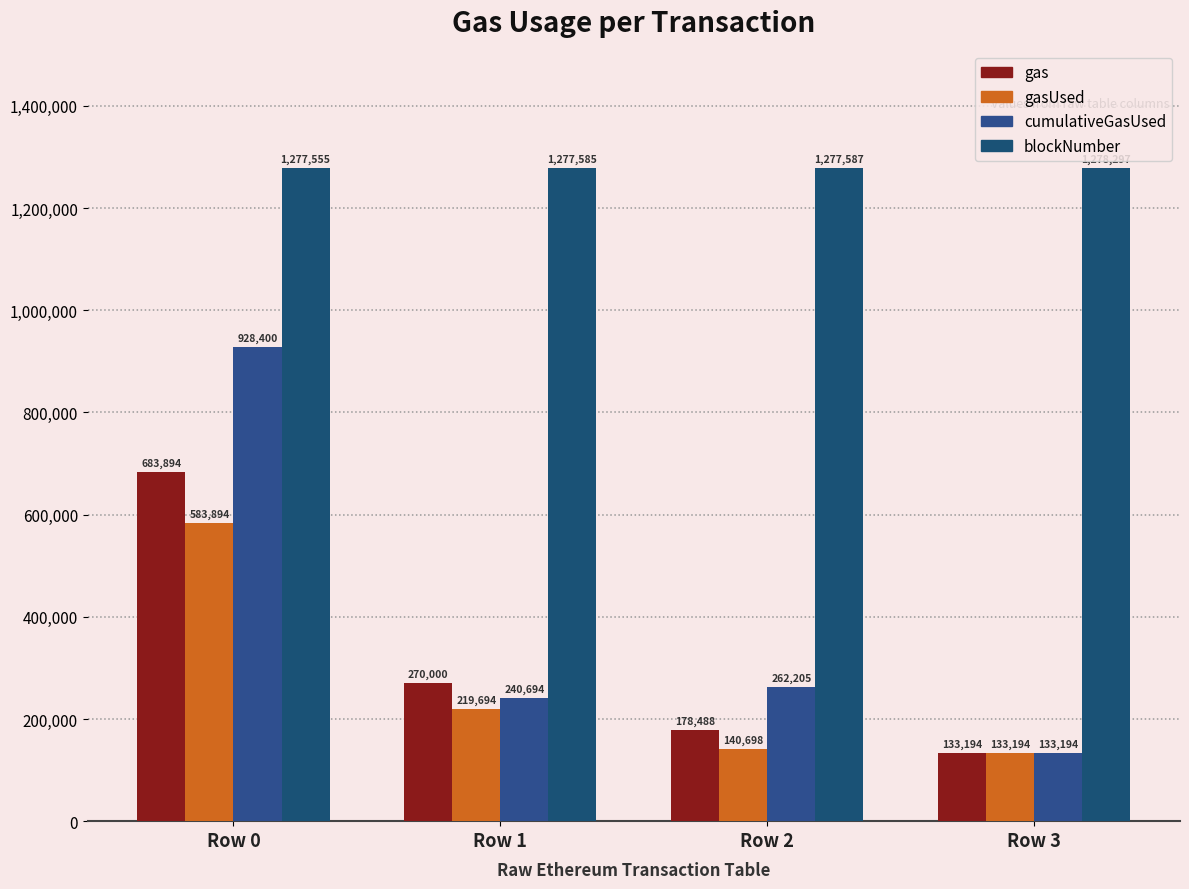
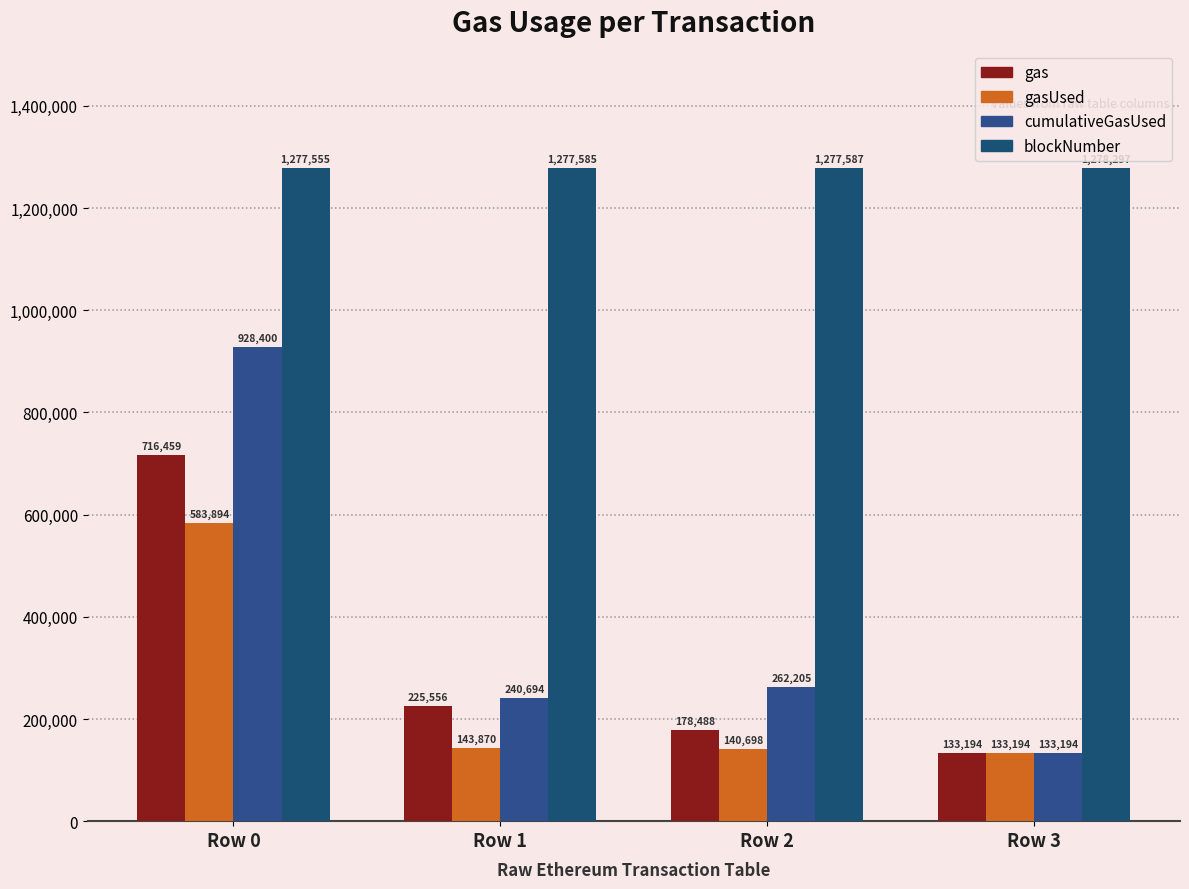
  {
    "gas": {
-     "Row 0": "683,894",
-     "Row 1": "270,000",
+     "Row 0": "716,459",
+     "Row 1": "225,556",
      "Row 2": "178,488",
      "Row 3": "133,194"
    },
    "gasUsed": {
      "Row 0": "583,894",
-     "Row 1": "219,694",
+     "Row 1": "143,870",
      "Row 2": "140,698",
      "Row 3": "133,194"
    }
  }
